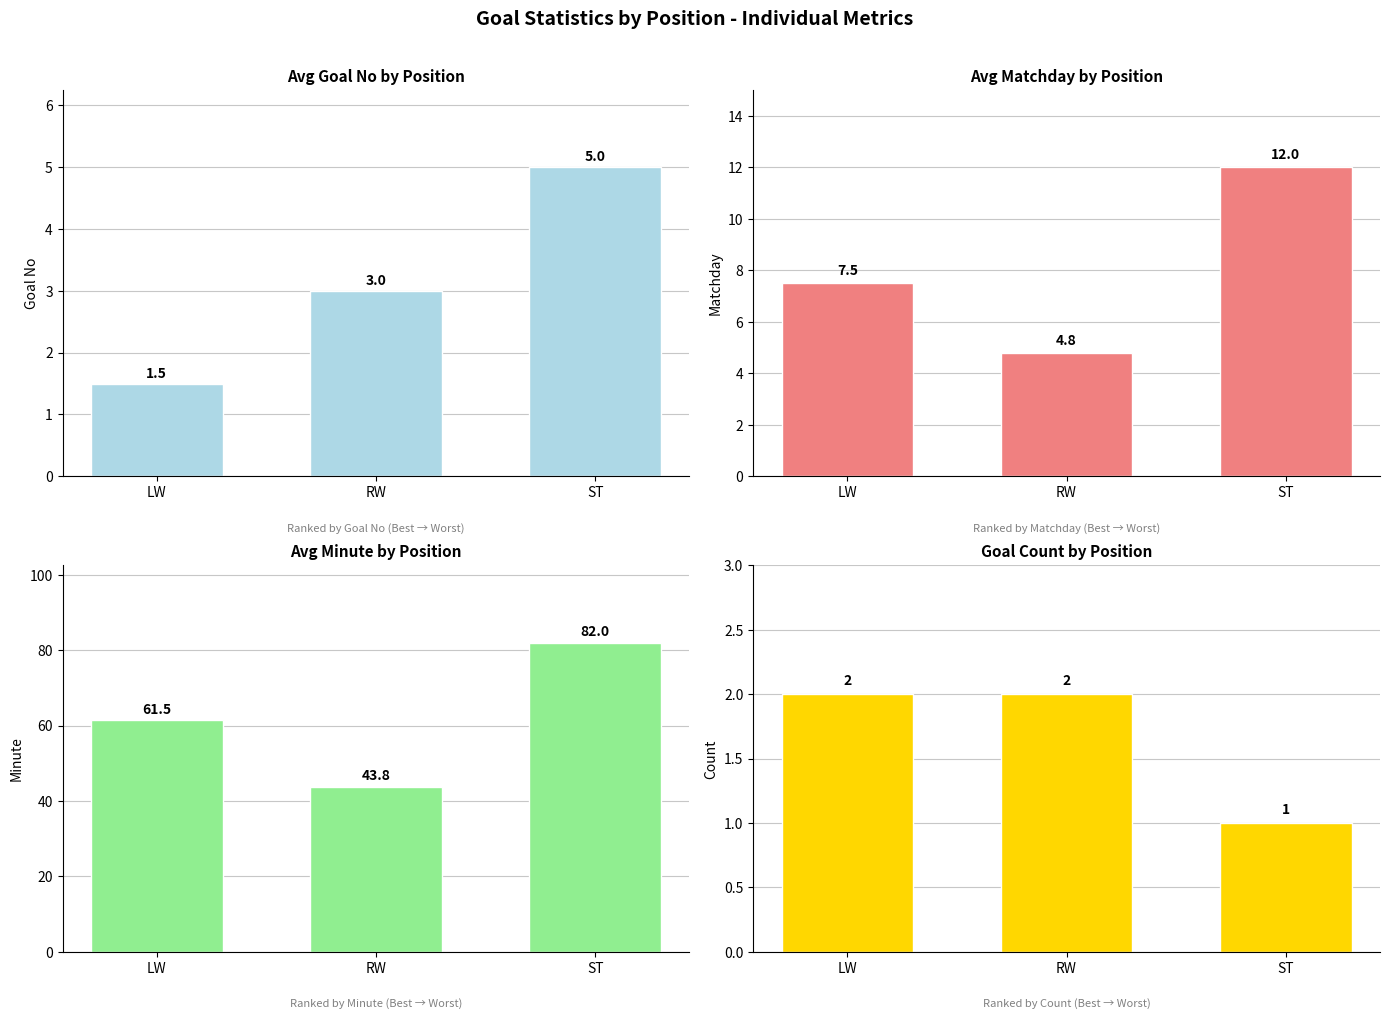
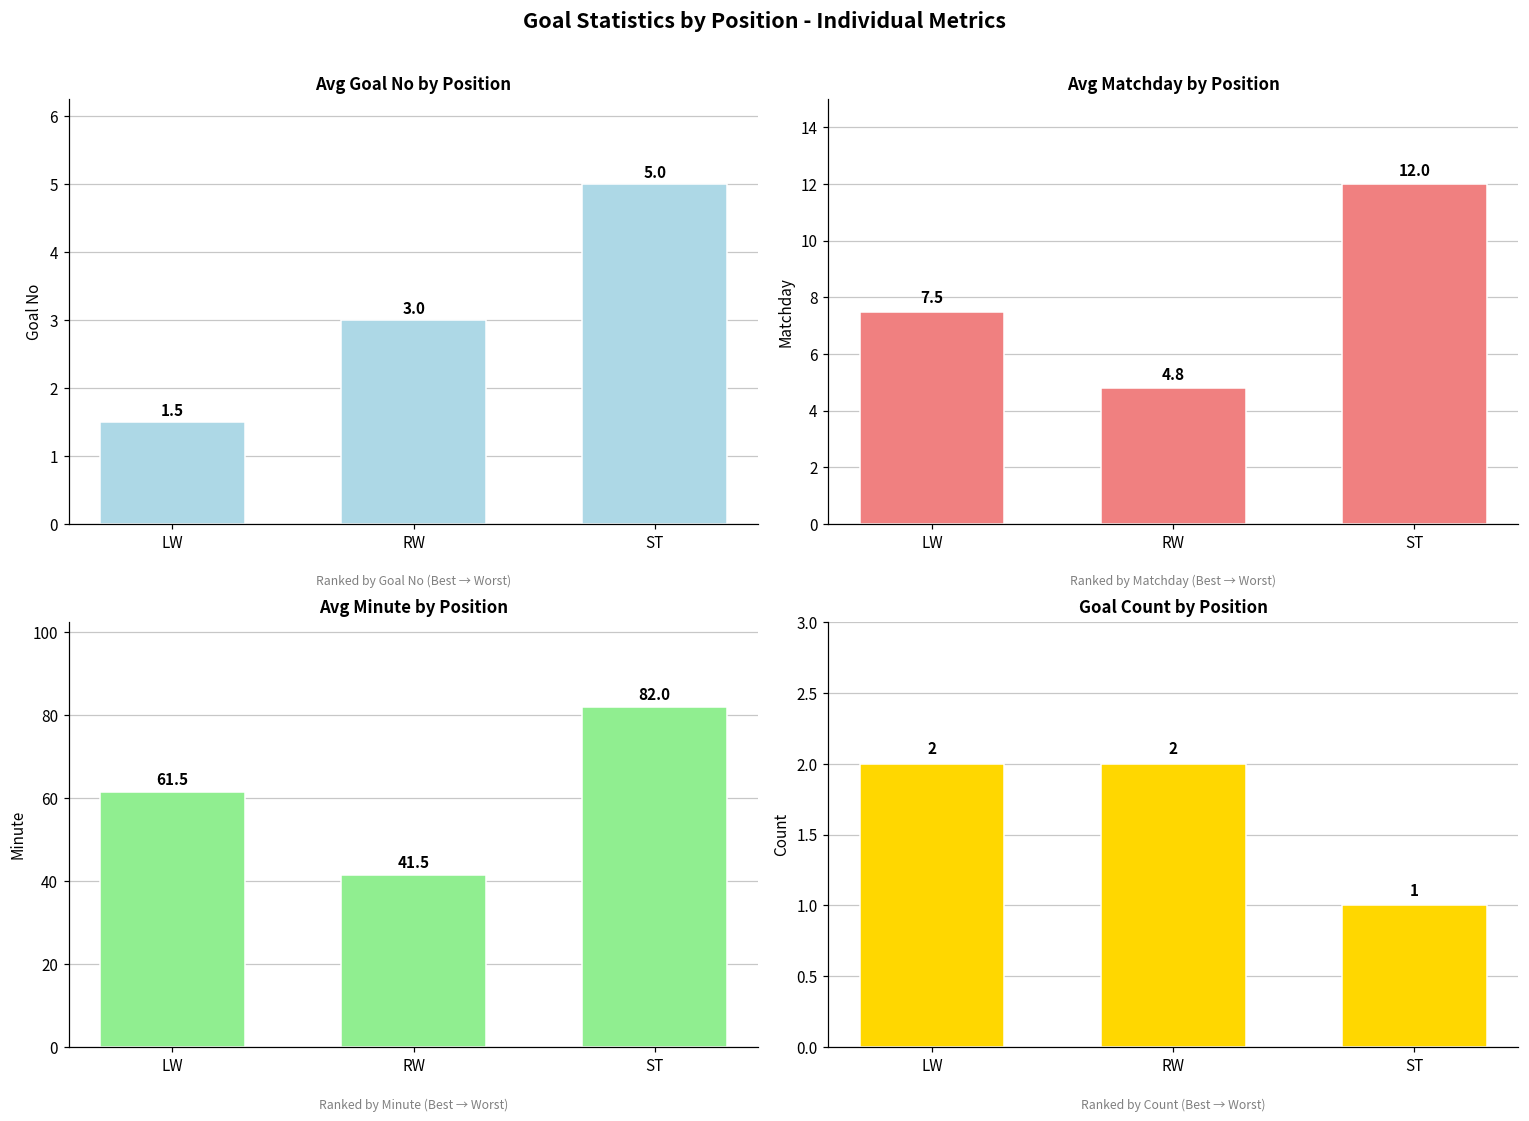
  {
    "Avg Goal No by Position": {
      "LW": 1.5,
      "RW": 3.0,
      "ST": 5.0
    },
    "Avg Matchday by Position": {
      "LW": 7.5,
      "RW": 4.8,
      "ST": 12.0
    },
    "Avg Minute by Position": {
      "LW": 61.5,
-     "RW": 43.8,
+     "RW": 41.5,
      "ST": 82.0
    },
    "Goal Count by Position": {
      "LW": 2,
      "RW": 2,
      "ST": 1
    }
  }
